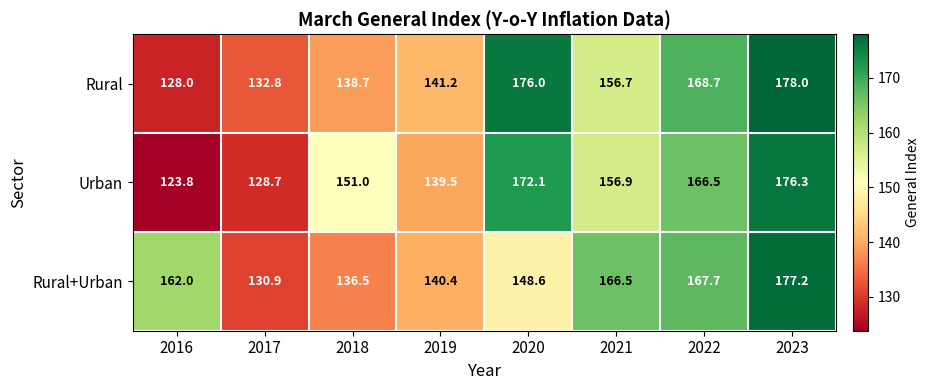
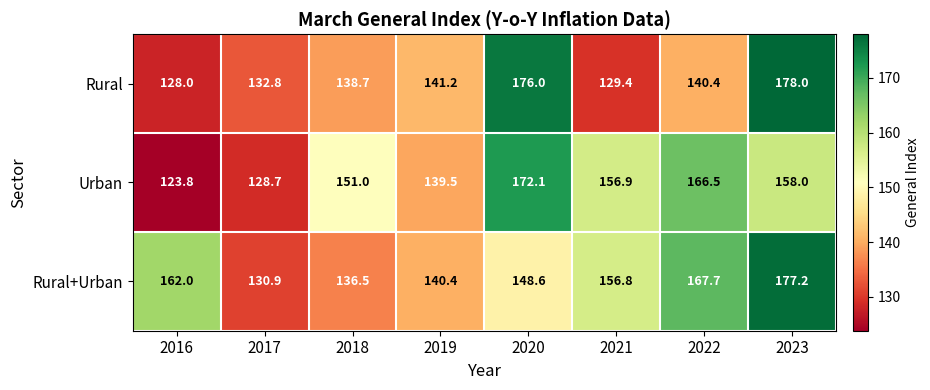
  {
    "Rural": {
      "2016": 128.0,
      "2017": 132.8,
      "2018": 138.7,
      "2019": 141.2,
      "2020": 176.0,
-     "2021": 156.7,
-     "2022": 168.7,
+     "2021": 129.4,
+     "2022": 140.4,
      "2023": 178.0
    },
    "Urban": {
      "2016": 123.8,
      "2017": 128.7,
      "2018": 151.0,
      "2019": 139.5,
      "2020": 172.1,
      "2021": 156.9,
      "2022": 166.5,
-     "2023": 176.3
+     "2023": 158.0
    },
    "Rural+Urban": {
      "2016": 162.0,
      "2017": 130.9,
      "2018": 136.5,
      "2019": 140.4,
      "2020": 148.6,
-     "2021": 166.5,
+     "2021": 156.8,
      "2022": 167.7,
      "2023": 177.2
    }
  }
